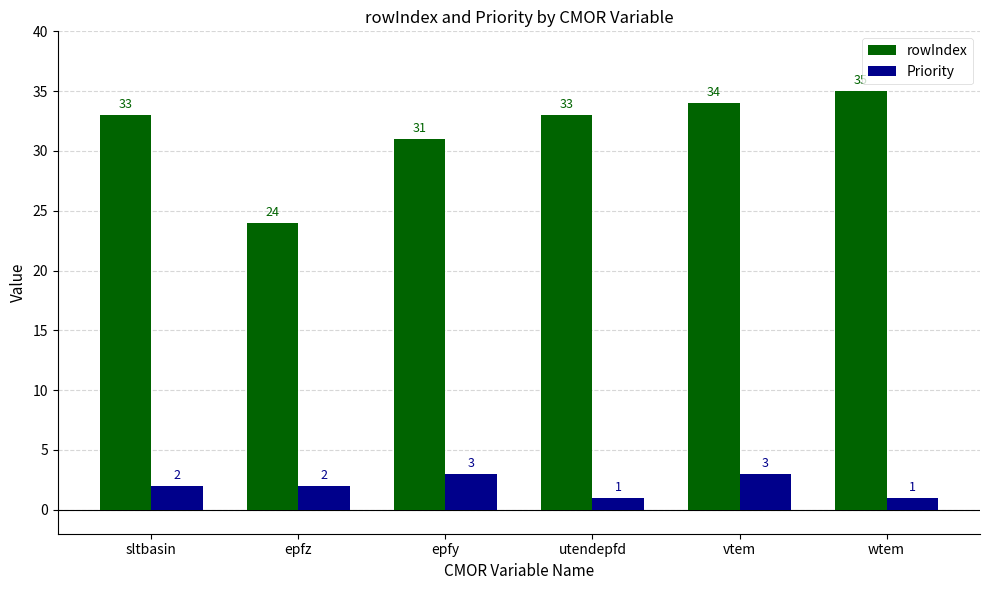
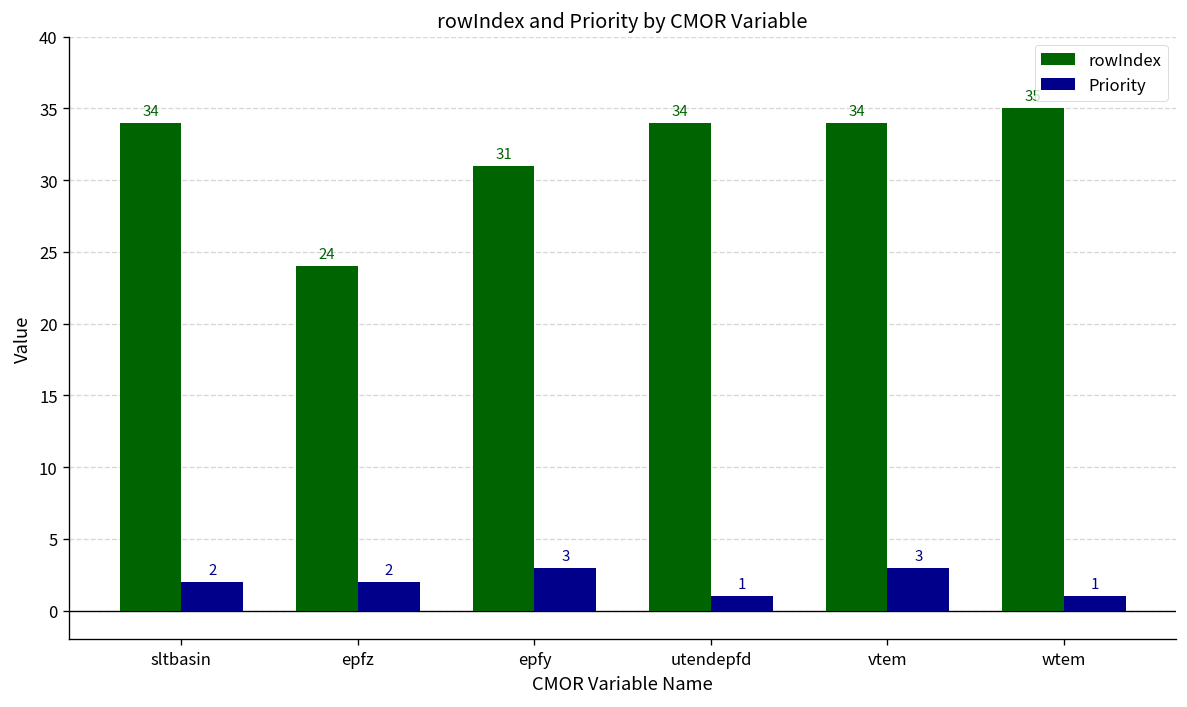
  {
    "rowIndex": {
-     "sltbasin": 33,
+     "sltbasin": 34,
      "epfz": 24,
      "epfy": 31,
-     "utendepfd": 33,
+     "utendepfd": 34,
      "vtem": 34
    },
    "Priority": {
      "sltbasin": 2,
      "epfz": 2,
      "epfy": 3,
      "utendepfd": 1,
      "vtem": 3,
      "wtem": 1
    }
  }
